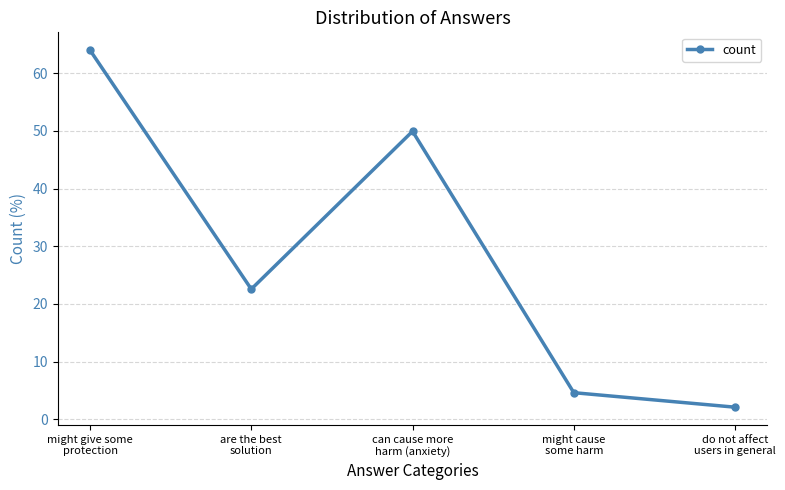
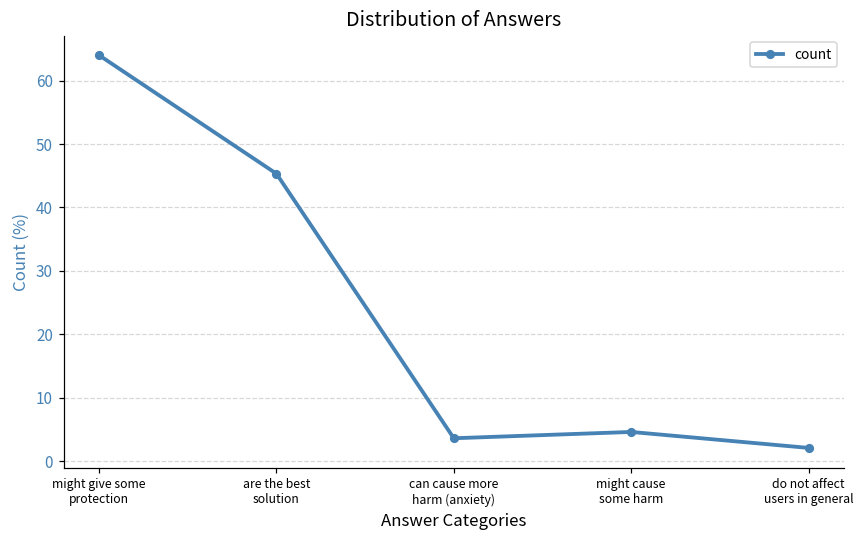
  {
    "might give some protection": 64,
-   "are the best solution": 23,
-   "can cause more harm (anxiety)": 50,
+   "are the best solution": 45,
+   "can cause more harm (anxiety)": 4,
    "might cause some harm": 5,
    "do not affect users in general": 2
  }
